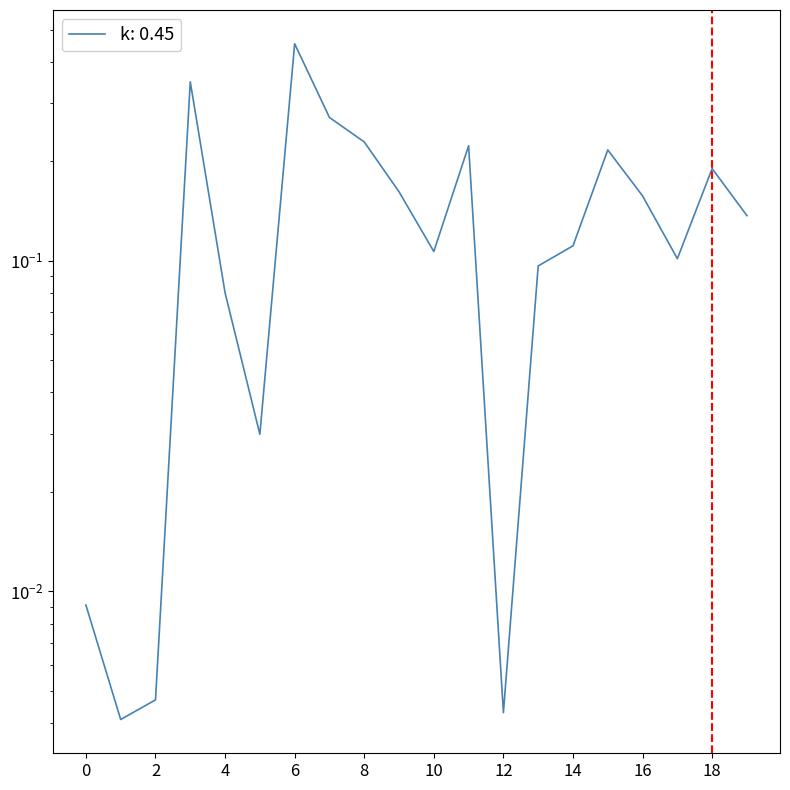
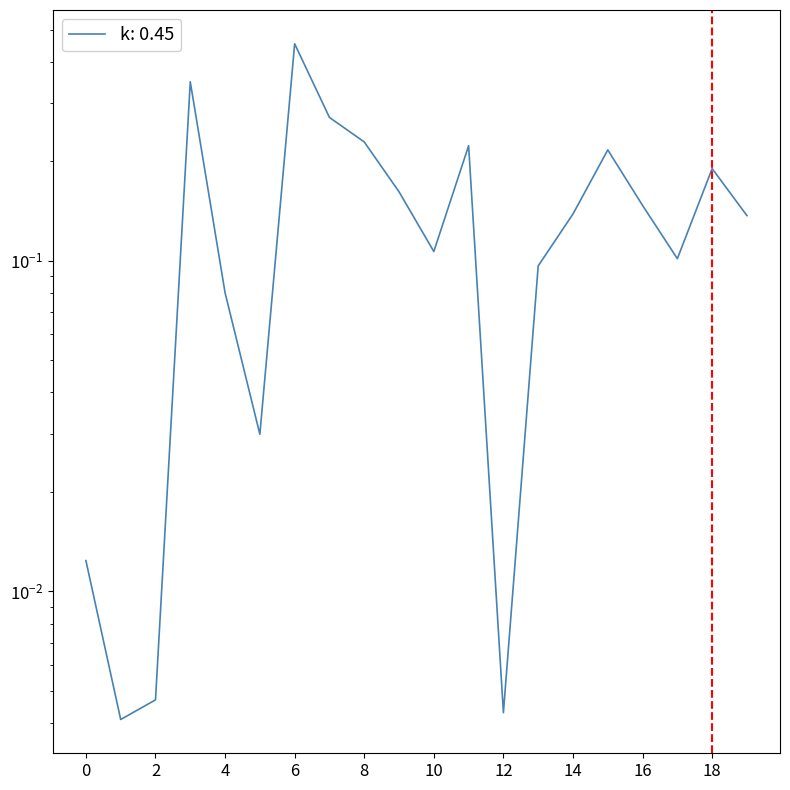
  {
-   "0": 0.0091,
+   "0": 0.0124,
    "2": 0.0047,
    "4": 0.080,
    "6": 0.45,
    "8": 0.23,
    "10": 0.107,
    "12": 0.0043,
-   "14": 0.111,
-   "16": 0.16,
+   "14": 0.139,
+   "16": 0.15,
    "18": 0.19
  }
